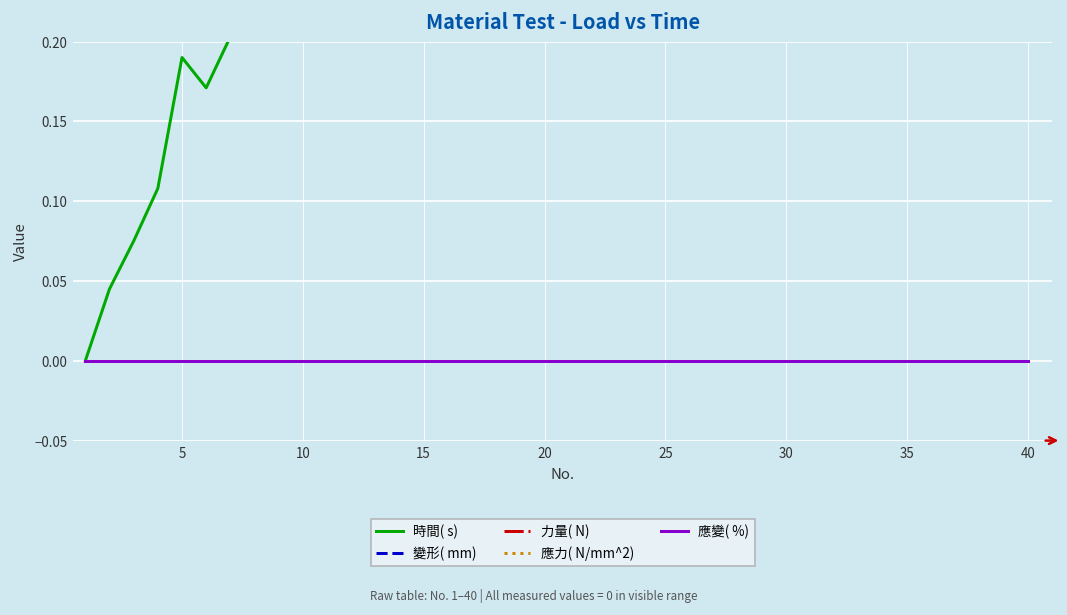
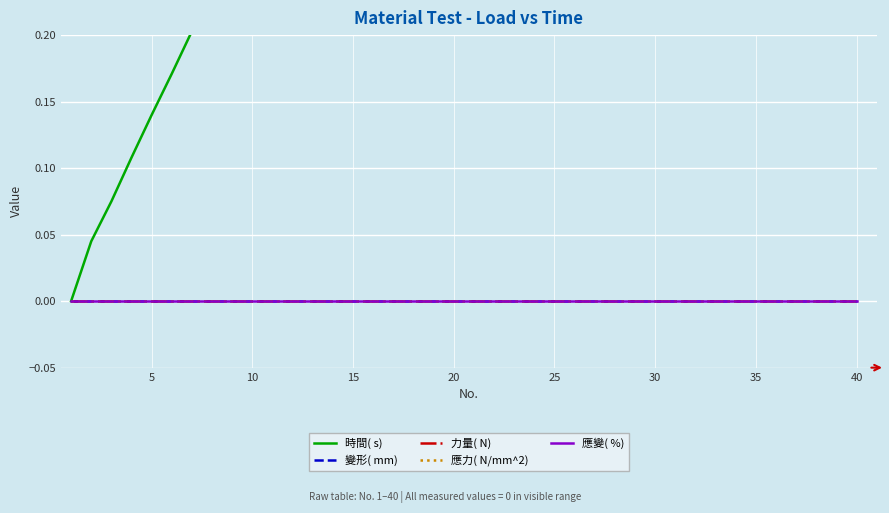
  {
    "時間( s)": {
-     "5": 0.19
+     "5": 0.14
    },
    "應變( %)": {
      "5": 0.00,
      "10": 0.00,
      "15": 0.00,
      "20": 0.00,
      "25": 0.00,
      "30": 0.00,
      "35": 0.00,
      "40": 0.00
    }
  }
